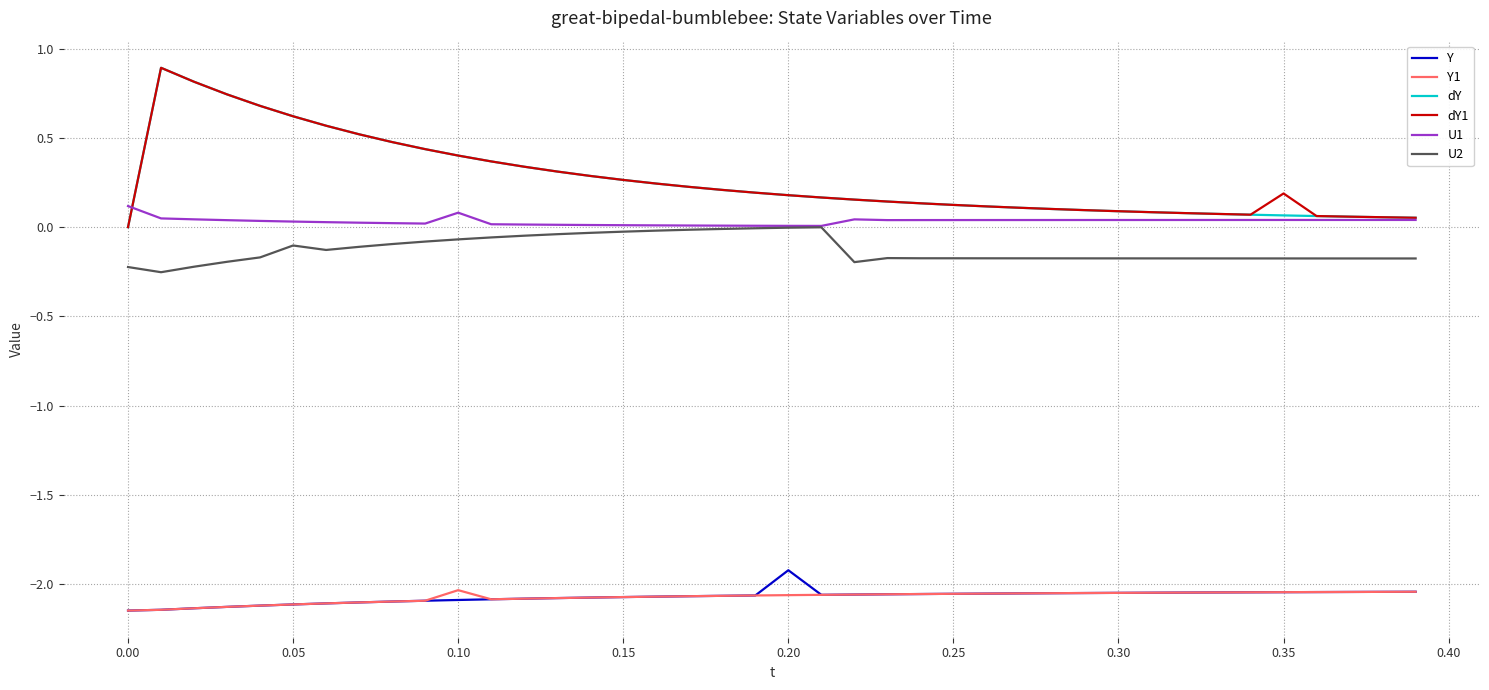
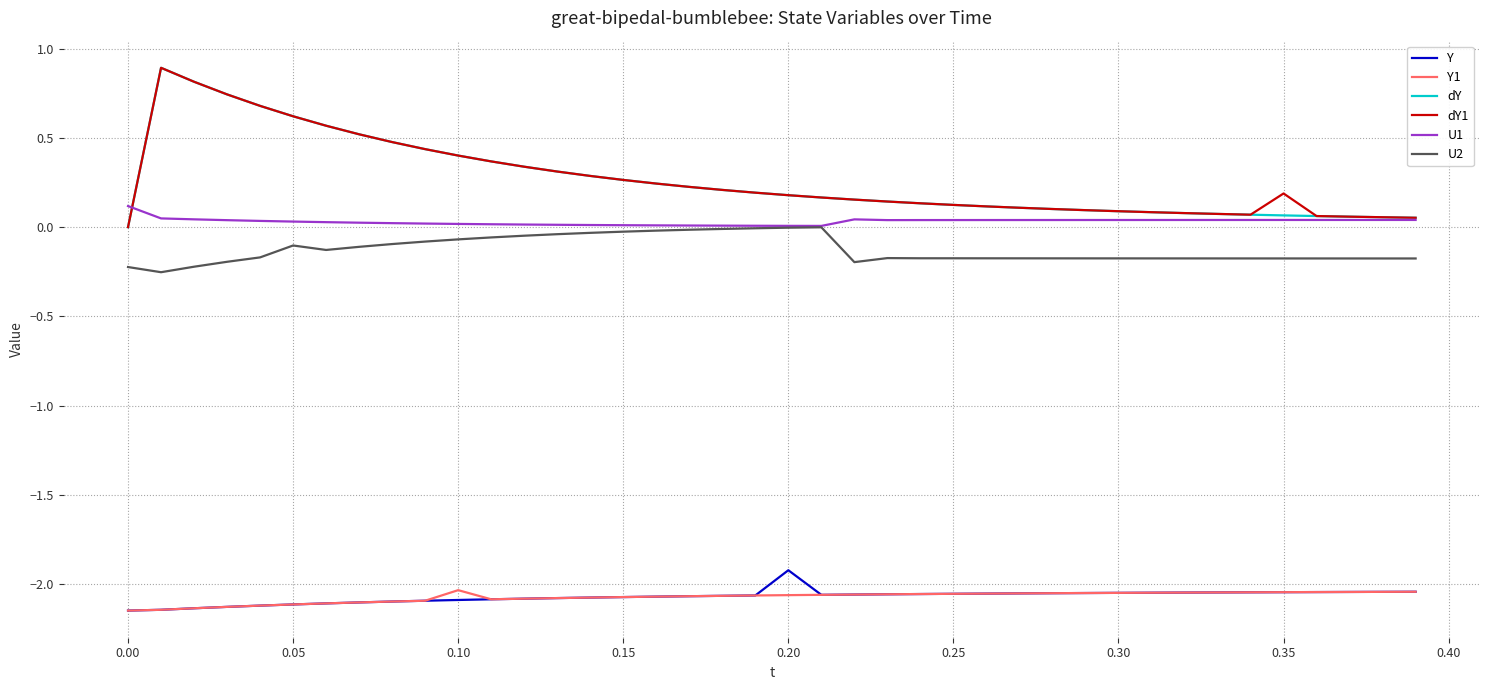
  {
    "Y": {
      "0.10": -2.09,
      "0.20": -1.92
    },
    "Y1": {
      "0.10": -2.03,
      "0.20": -2.06
    },
    "dY": {
      "0.35": 0.07
    },
    "dY1": {
      "0.35": 0.19
    },
    "U1": {
      "0.00": 0.12,
      "0.05": 0.03,
-     "0.10": 0.08,
+     "0.10": 0.02,
      "0.15": 0.01,
      "0.25": 0.04,
      "0.30": 0.04,
      "0.35": 0.04
    },
    "U2": {
      "0.00": -0.22,
      "0.05": -0.10,
      "0.10": -0.07,
      "0.15": -0.03,
      "0.25": -0.17,
      "0.30": -0.18,
      "0.35": -0.18
    }
  }
